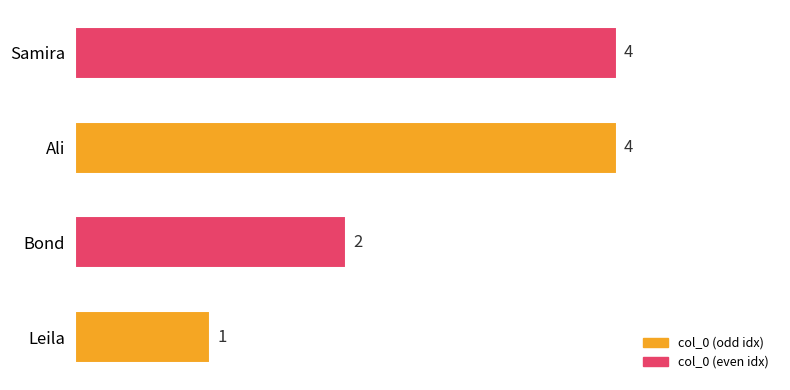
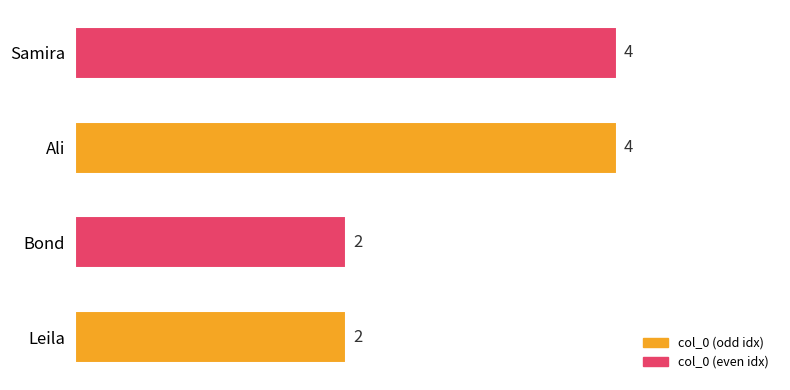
  {
    "Samira": 4,
    "Ali": 4,
    "Bond": 2,
-   "Leila": 1
+   "Leila": 2
  }
